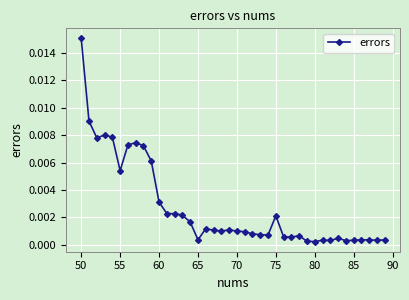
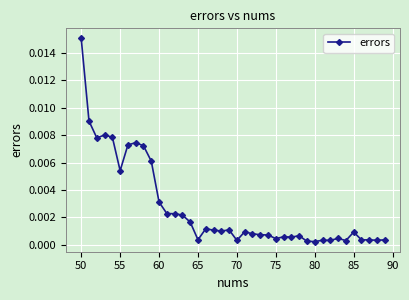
  {
    "50": 0.0151,
    "55": 0.0054,
    "60": 0.0031,
    "65": 0.0004,
-   "70": 0.0010,
-   "75": 0.0021,
+   "70": 0.0003,
+   "75": 0.0004,
    "80": 0.0002,
-   "85": 0.0003
+   "85": 0.0009
  }
